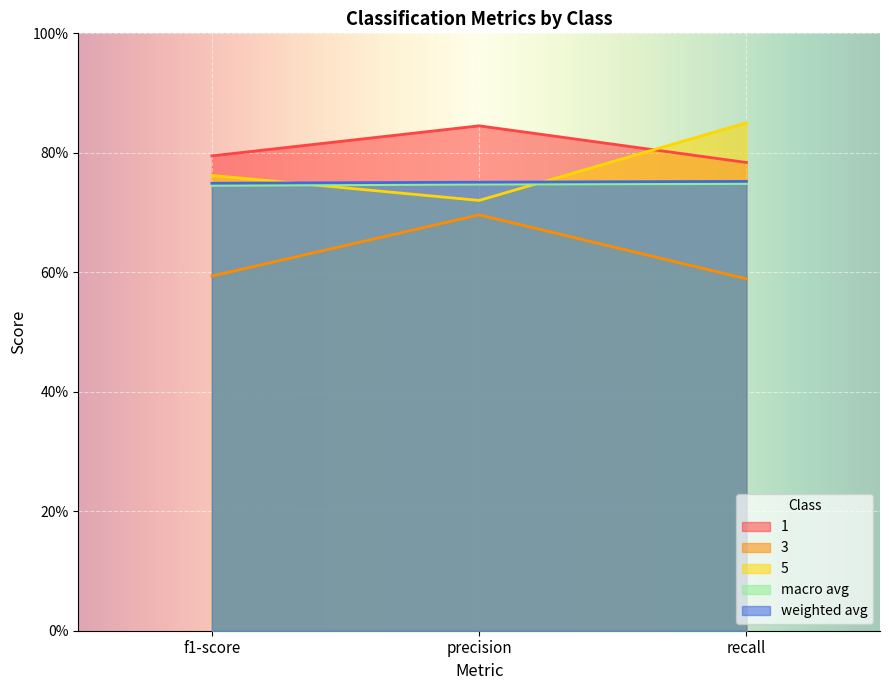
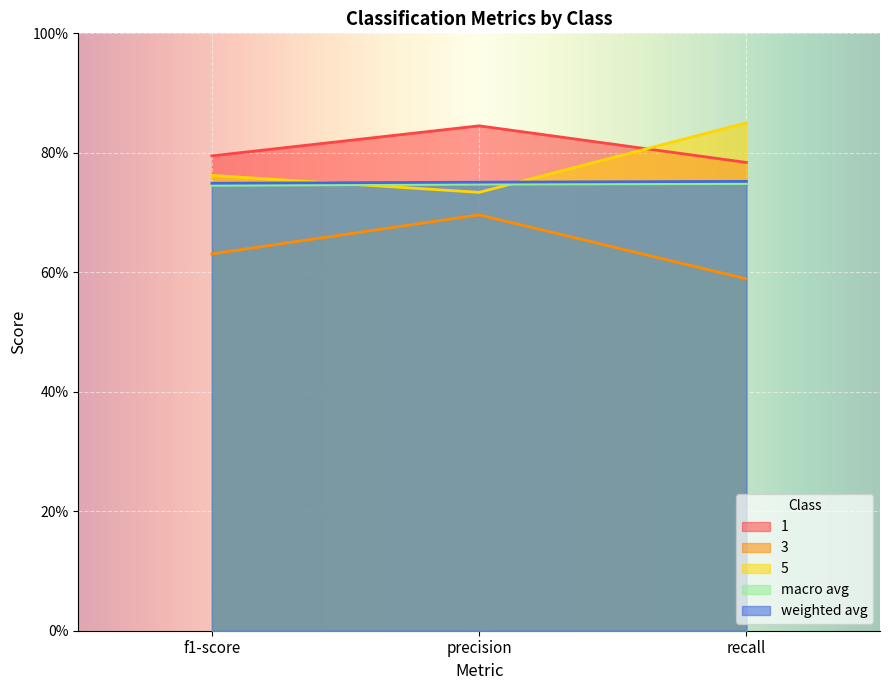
  {
    "1": {
      "f1-score": "79%",
      "precision": "85%",
      "recall": "78%"
    },
    "3": {
-     "f1-score": "59%",
+     "f1-score": "63%",
      "precision": "70%",
      "recall": "59%"
    },
    "5": {
      "f1-score": "76%",
-     "precision": "72%",
+     "precision": "73%",
      "recall": "85%"
    }
  }
